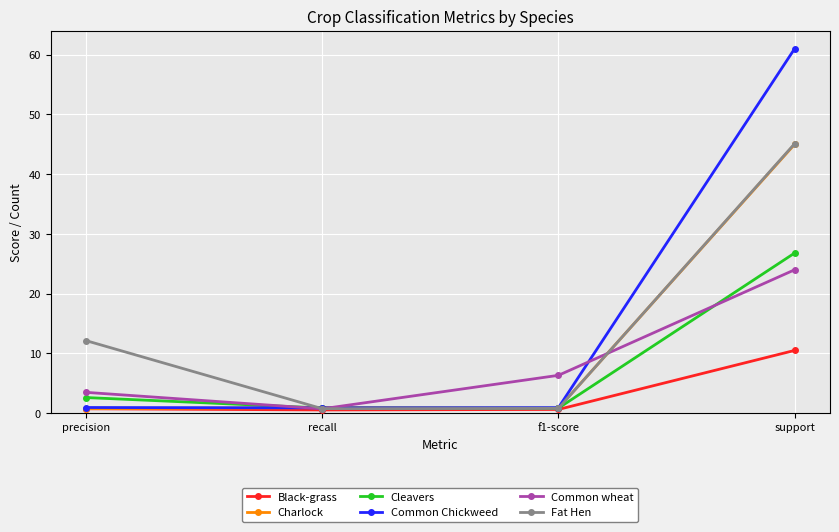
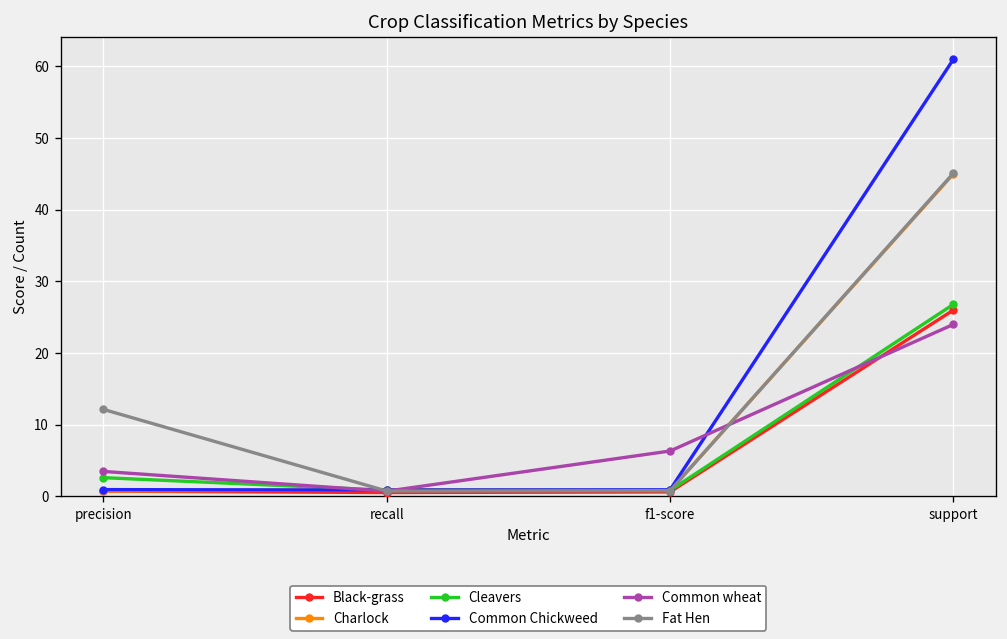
  {
    "Black-grass": {
-     "support": 11
+     "support": 26
    },
    "Cleavers": {
      "precision": 3,
      "support": 27
    },
    "Common Chickweed": {
      "support": 61
    },
    "Common wheat": {
      "precision": 3,
      "f1-score": 6,
      "support": 24
    },
    "Fat Hen": {
      "precision": 12
    }
  }
